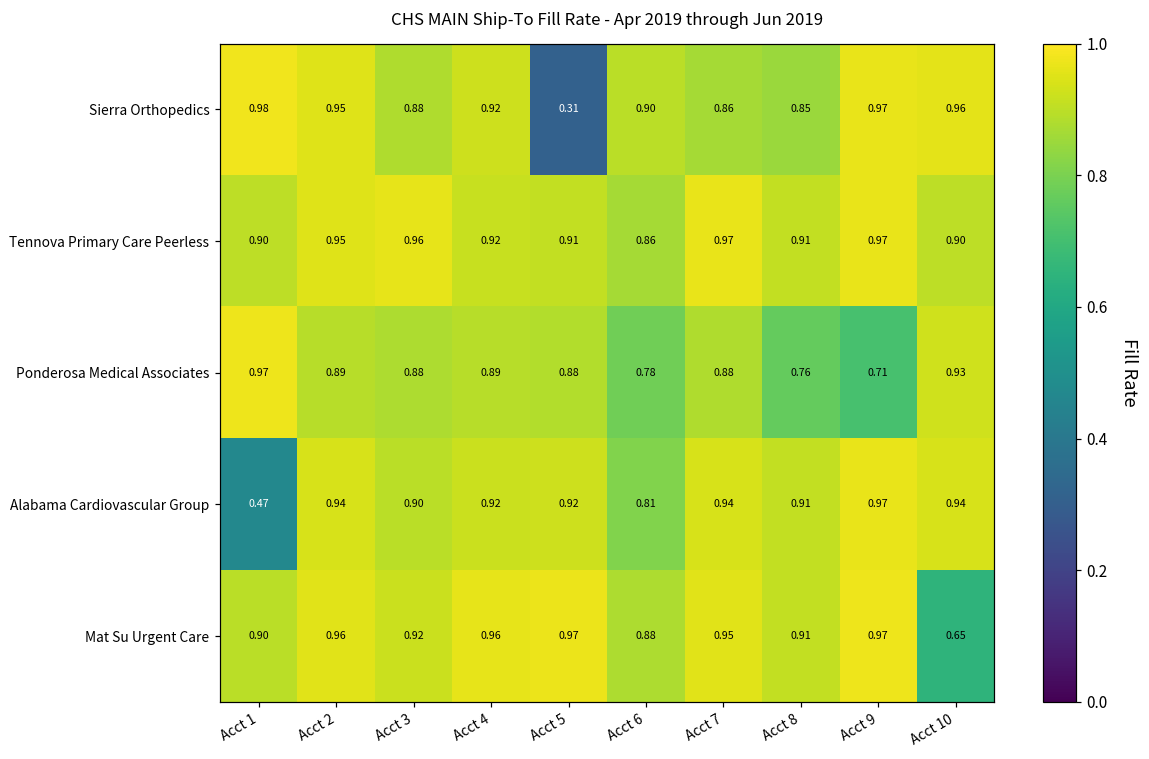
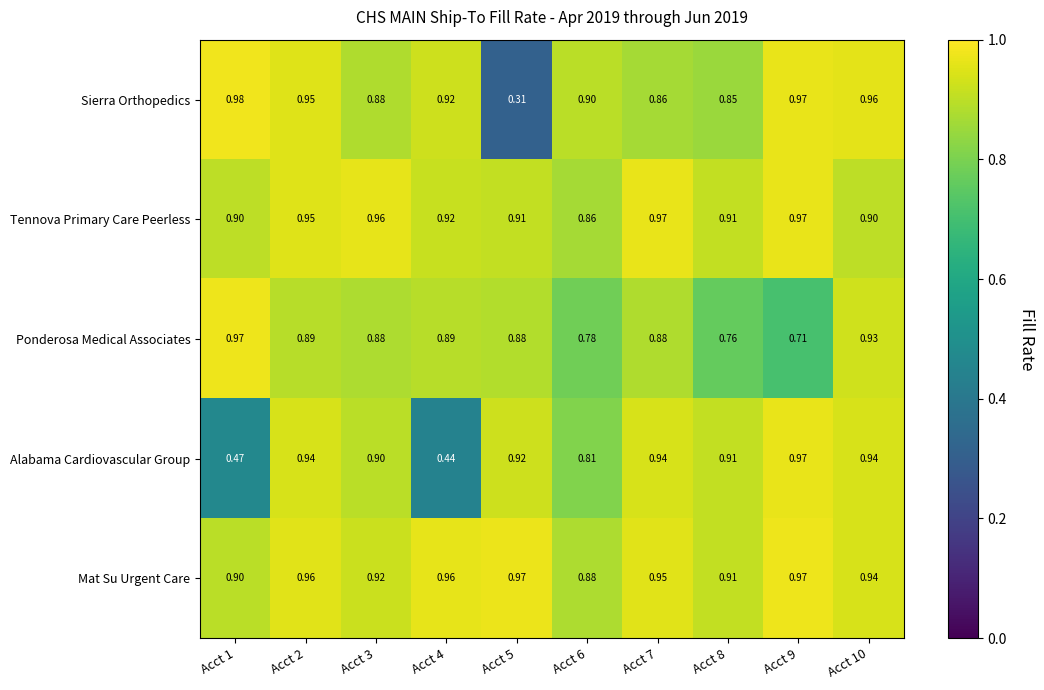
  {
    "Sierra Orthopedics": {
      "Acct 1": 0.98,
      "Acct 2": 0.95,
      "Acct 3": 0.88,
      "Acct 4": 0.92,
      "Acct 5": 0.31,
      "Acct 6": 0.90,
      "Acct 7": 0.86,
      "Acct 8": 0.85,
      "Acct 9": 0.97,
      "Acct 10": 0.96
    },
    "Tennova Primary Care Peerless": {
      "Acct 1": 0.90,
      "Acct 2": 0.95,
      "Acct 3": 0.96,
      "Acct 4": 0.92,
      "Acct 5": 0.91,
      "Acct 6": 0.86,
      "Acct 7": 0.97,
      "Acct 8": 0.91,
      "Acct 9": 0.97,
      "Acct 10": 0.90
    },
    "Ponderosa Medical Associates": {
      "Acct 1": 0.97,
      "Acct 2": 0.89,
      "Acct 3": 0.88,
      "Acct 4": 0.89,
      "Acct 5": 0.88,
      "Acct 6": 0.78,
      "Acct 7": 0.88,
      "Acct 8": 0.76,
      "Acct 9": 0.71,
      "Acct 10": 0.93
    },
    "Alabama Cardiovascular Group": {
      "Acct 1": 0.47,
      "Acct 2": 0.94,
      "Acct 3": 0.90,
-     "Acct 4": 0.92,
+     "Acct 4": 0.44,
      "Acct 5": 0.92,
      "Acct 6": 0.81,
      "Acct 7": 0.94,
      "Acct 8": 0.91,
      "Acct 9": 0.97,
      "Acct 10": 0.94
    },
    "Mat Su Urgent Care": {
      "Acct 1": 0.90,
      "Acct 2": 0.96,
      "Acct 3": 0.92,
      "Acct 4": 0.96,
      "Acct 5": 0.97,
      "Acct 6": 0.88,
      "Acct 7": 0.95,
      "Acct 8": 0.91,
      "Acct 9": 0.97,
-     "Acct 10": 0.65
+     "Acct 10": 0.94
    }
  }
